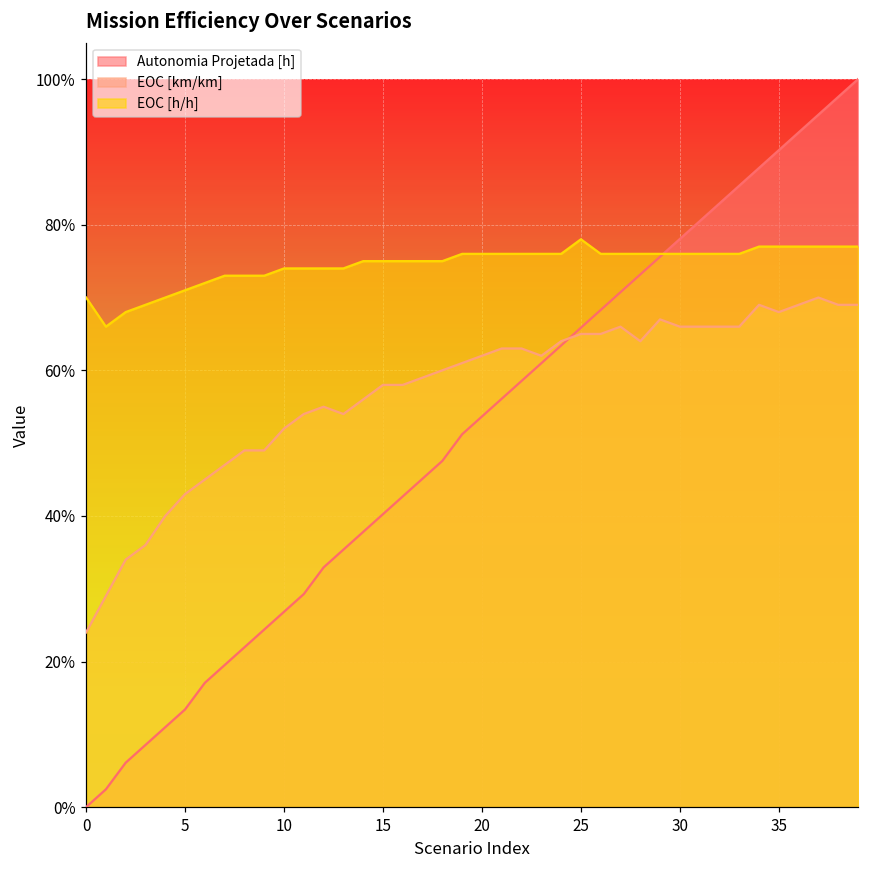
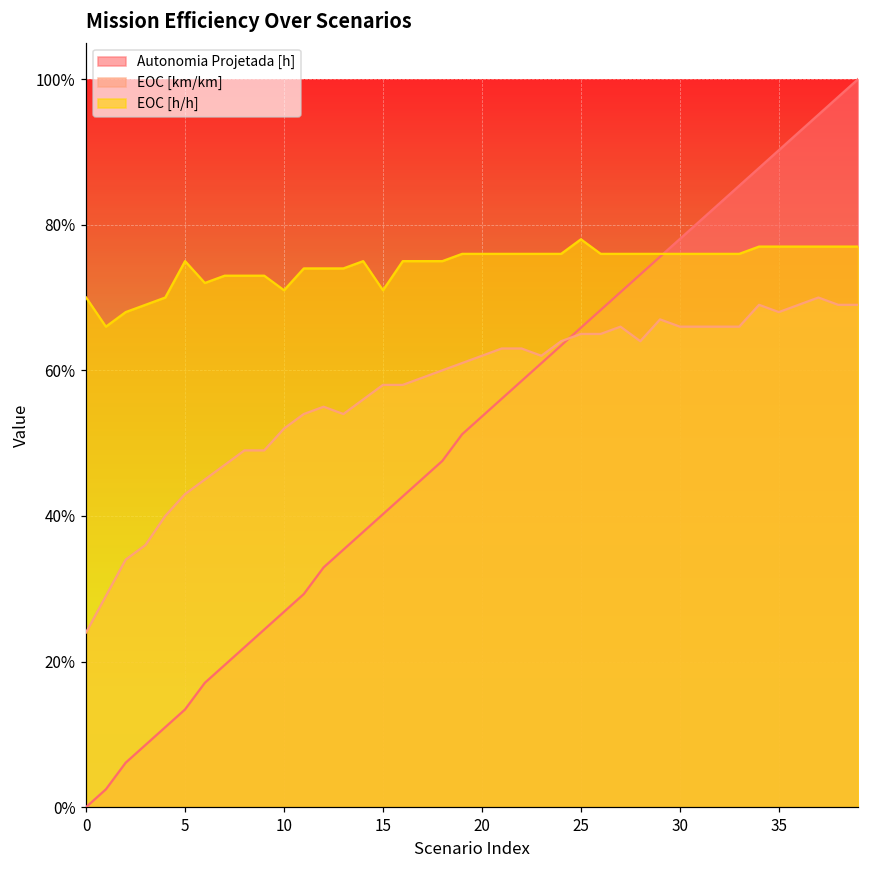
  {
    "EOC [h/h]": {
      "0": "70%",
-     "5": "71%",
-     "10": "74%",
-     "15": "75%",
+     "5": "75%",
+     "10": "71%",
+     "15": "71%",
      "20": "76%",
      "25": "78%",
      "30": "76%",
      "35": "77%"
    }
  }
